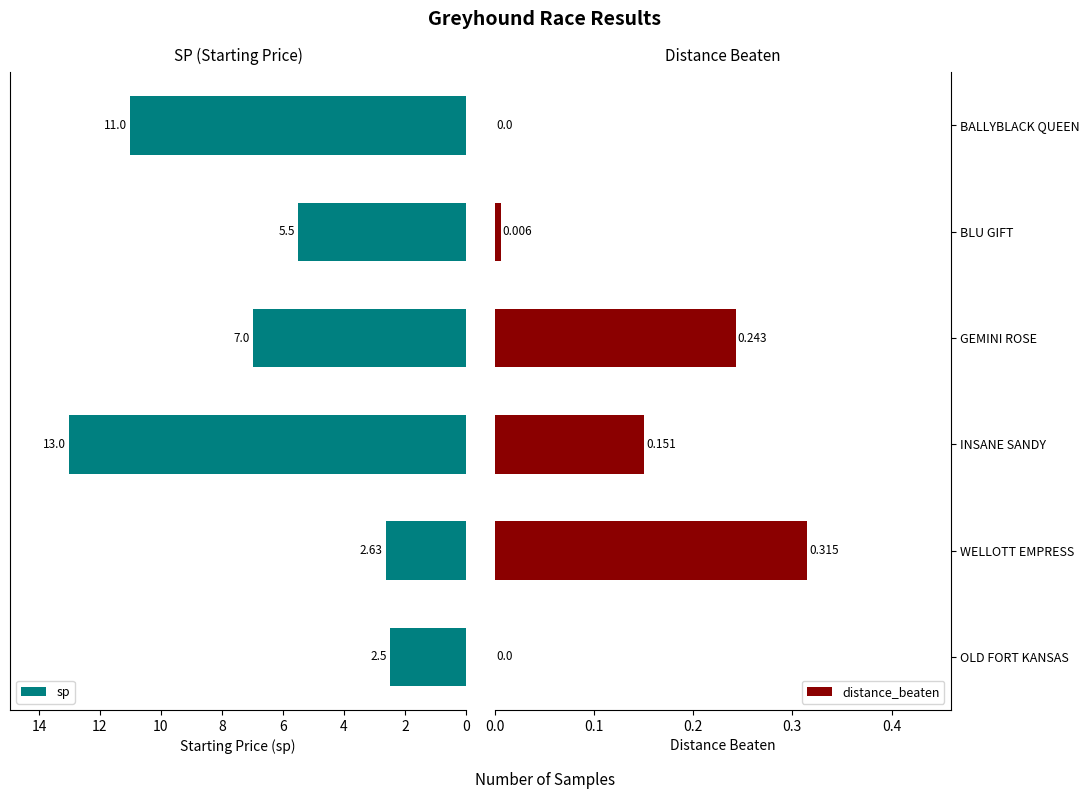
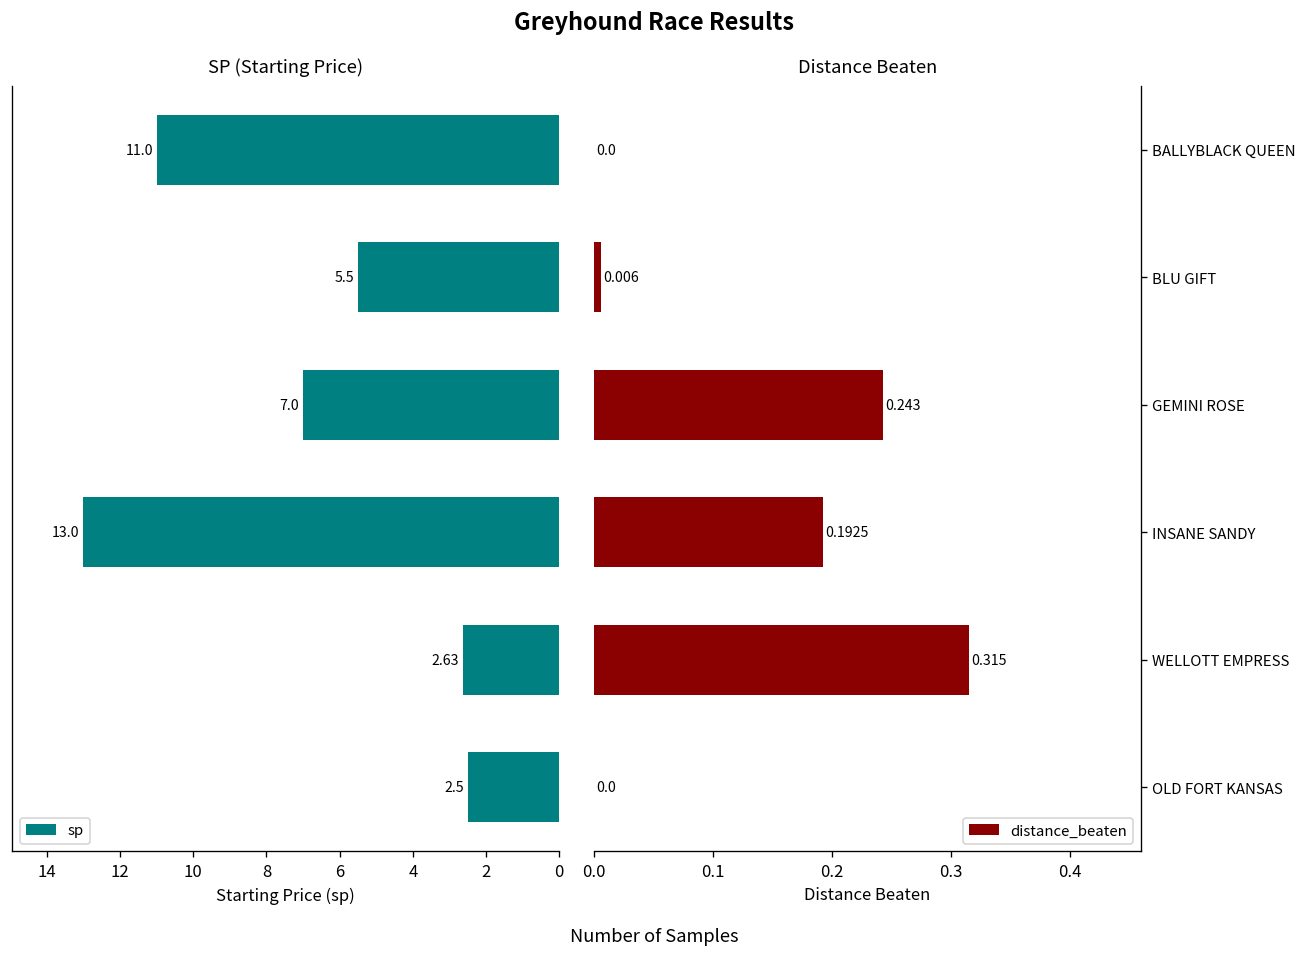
  {
    "Distance Beaten": {
      "BALLYBLACK QUEEN": 0.0,
      "BLU GIFT": 0.006,
      "GEMINI ROSE": 0.243,
-     "INSANE SANDY": 0.151,
+     "INSANE SANDY": 0.1925,
      "WELLOTT EMPRESS": 0.315,
      "OLD FORT KANSAS": 0.0
    }
  }
